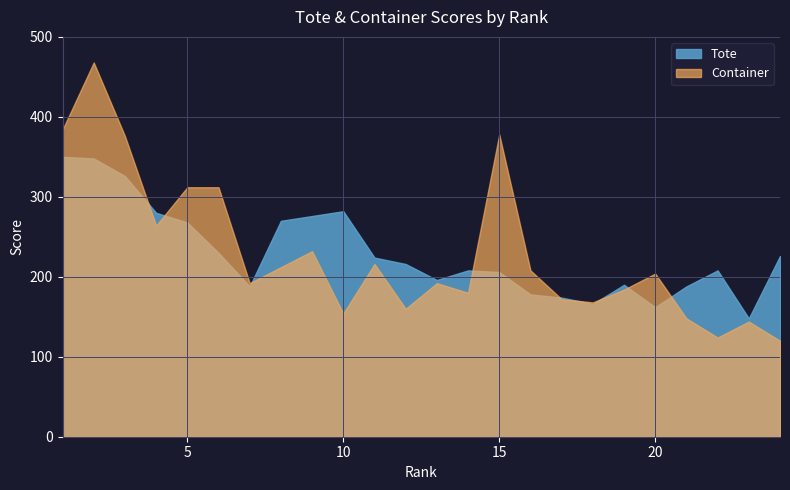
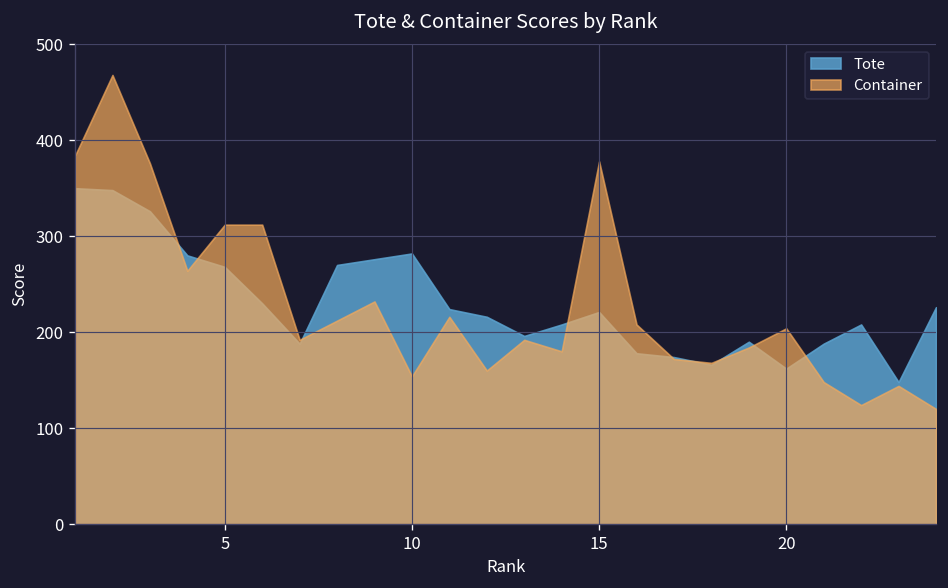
  {
    "Tote": {
      "5": 270,
      "10": 280,
-     "15": 210,
+     "15": 220,
      "20": 160
    },
    "Container": {
      "5": 310,
      "10": 150,
      "15": 380,
      "20": 200
    }
  }
